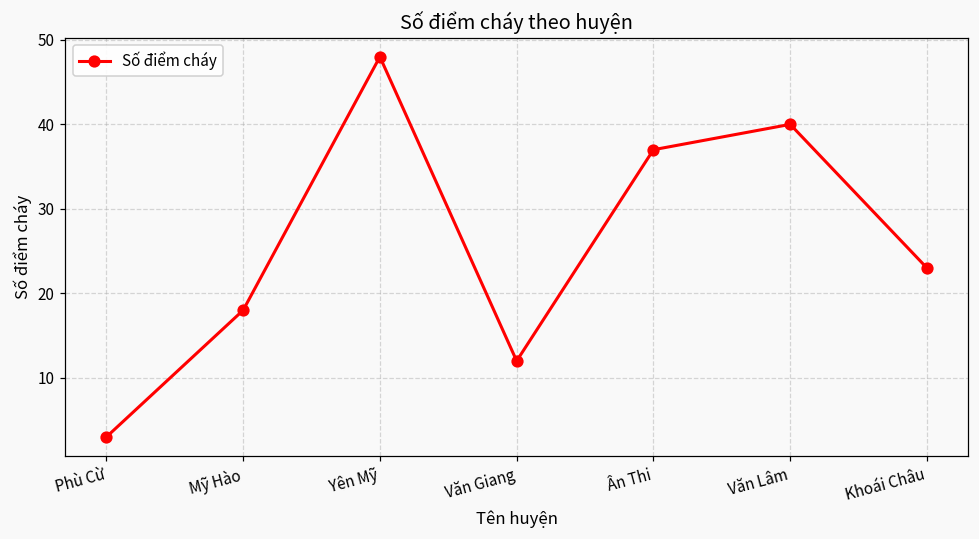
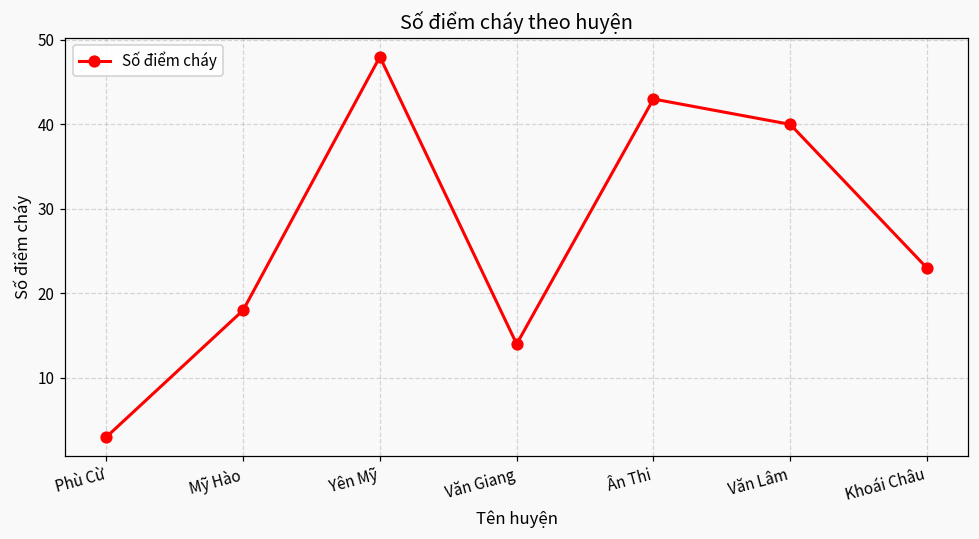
  {
    "Phù Cừ": 3,
    "Mỹ Hào": 18,
    "Yên Mỹ": 48,
-   "Văn Giang": 12,
-   "Ân Thi": 37,
+   "Văn Giang": 14,
+   "Ân Thi": 43,
    "Văn Lâm": 40,
    "Khoái Châu": 23
  }
